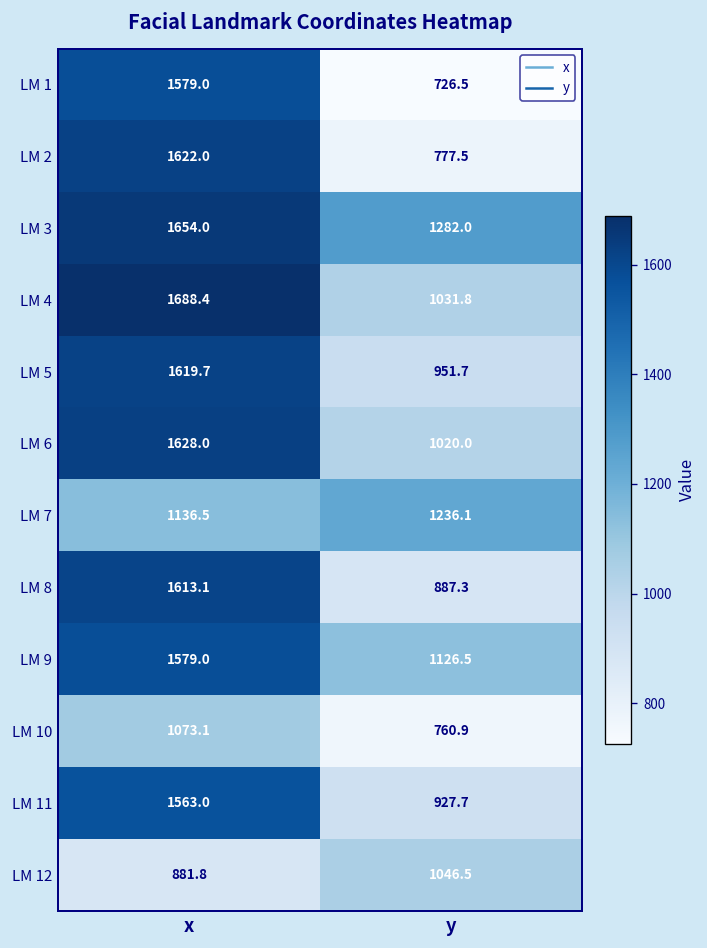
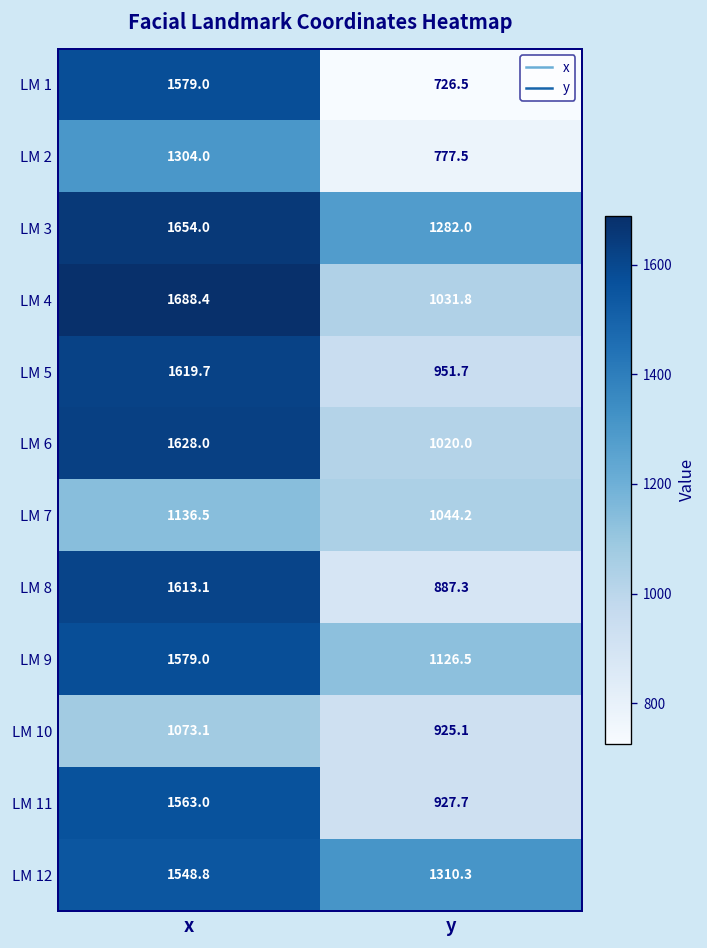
  {
    "LM 1": {
      "x": 1579.0,
      "y": 726.5
    },
    "LM 2": {
-     "x": 1622.0,
+     "x": 1304.0,
      "y": 777.5
    },
    "LM 3": {
      "x": 1654.0,
      "y": 1282.0
    },
    "LM 4": {
      "x": 1688.4,
      "y": 1031.8
    },
    "LM 5": {
      "x": 1619.7,
      "y": 951.7
    },
    "LM 6": {
      "x": 1628.0,
      "y": 1020.0
    },
    "LM 7": {
      "x": 1136.5,
-     "y": 1236.1
+     "y": 1044.2
    },
    "LM 8": {
      "x": 1613.1,
      "y": 887.3
    },
    "LM 9": {
      "x": 1579.0,
      "y": 1126.5
    },
    "LM 10": {
      "x": 1073.1,
-     "y": 760.9
+     "y": 925.1
    },
    "LM 11": {
      "x": 1563.0,
      "y": 927.7
    },
    "LM 12": {
-     "x": 881.8,
-     "y": 1046.5
+     "x": 1548.8,
+     "y": 1310.3
    }
  }
